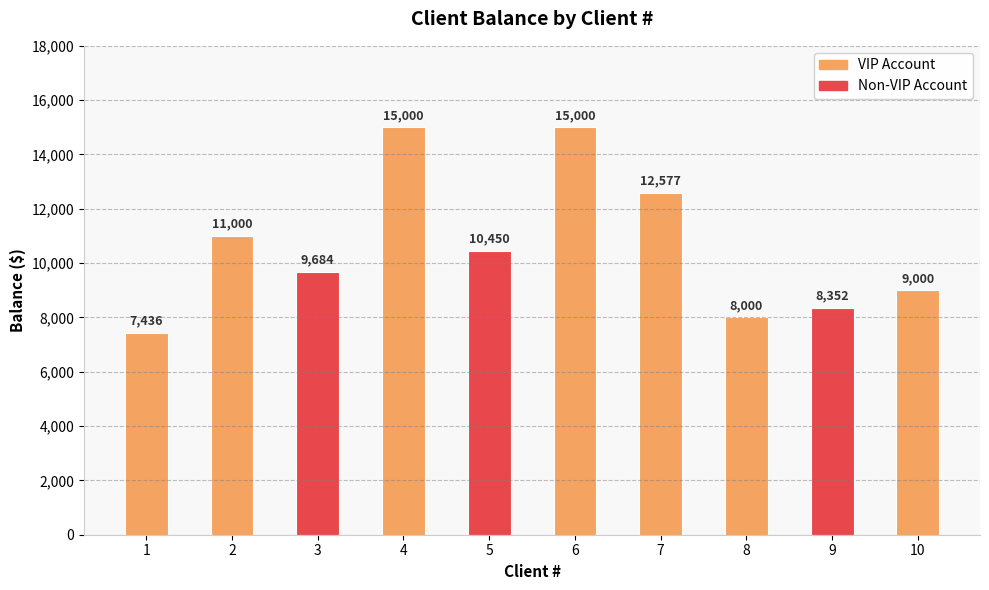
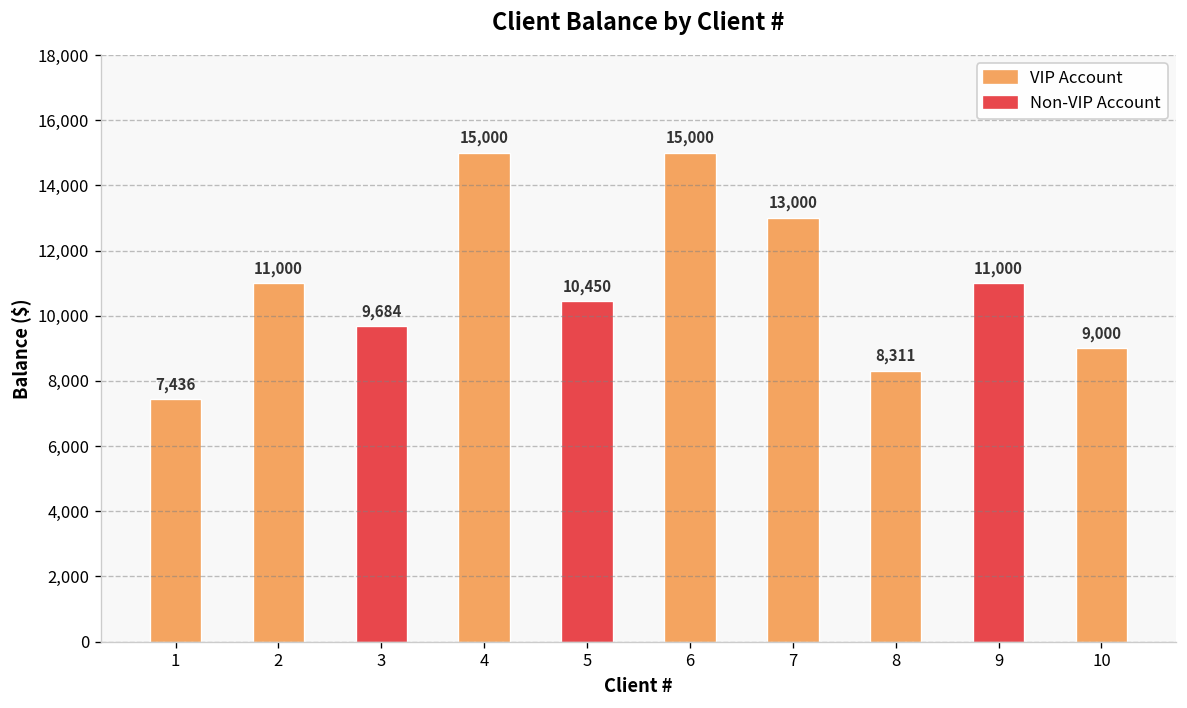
  {
    "1": "7,436",
    "2": "11,000",
    "3": "9,684",
    "4": "15,000",
    "5": "10,450",
    "6": "15,000",
-   "7": "12,577",
-   "8": "8,000",
-   "9": "8,352",
+   "7": "13,000",
+   "8": "8,311",
+   "9": "11,000",
    "10": "9,000"
  }
